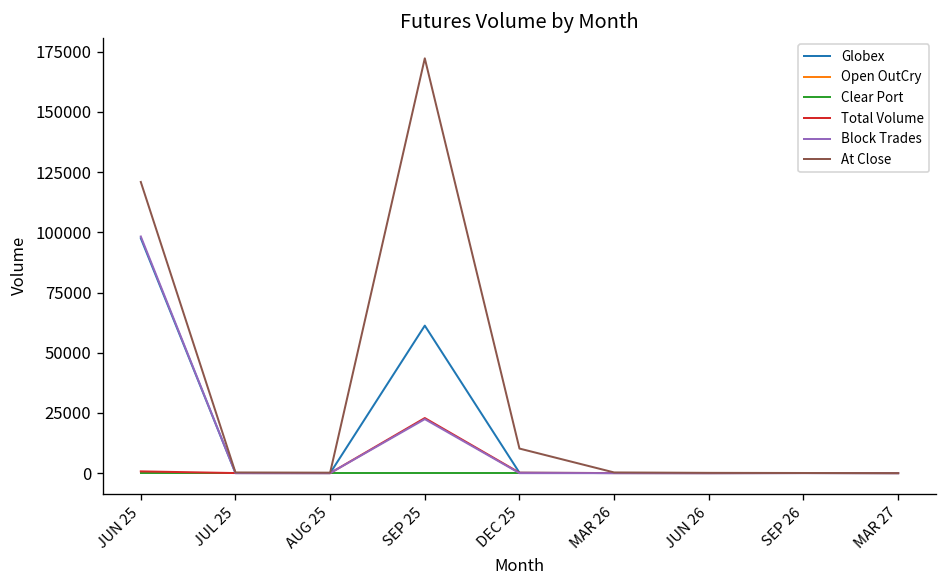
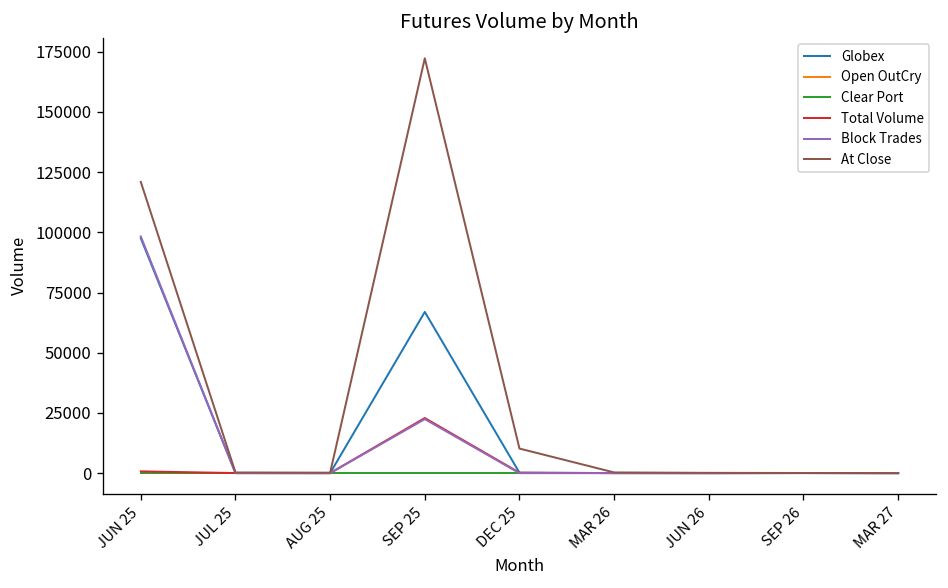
  {
    "Globex": {
-     "SEP 25": 61000
+     "SEP 25": 67000
    },
    "Clear Port": {
      "SEP 25": 0
    },
    "At Close": {
      "JUN 25": 121000,
      "SEP 25": 172000,
      "DEC 25": 10000
    }
  }
